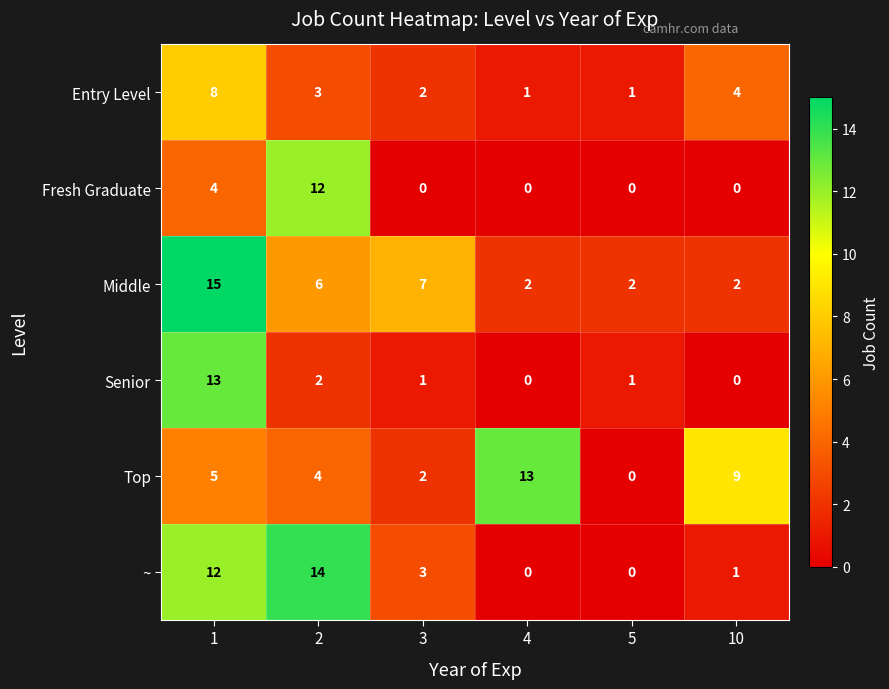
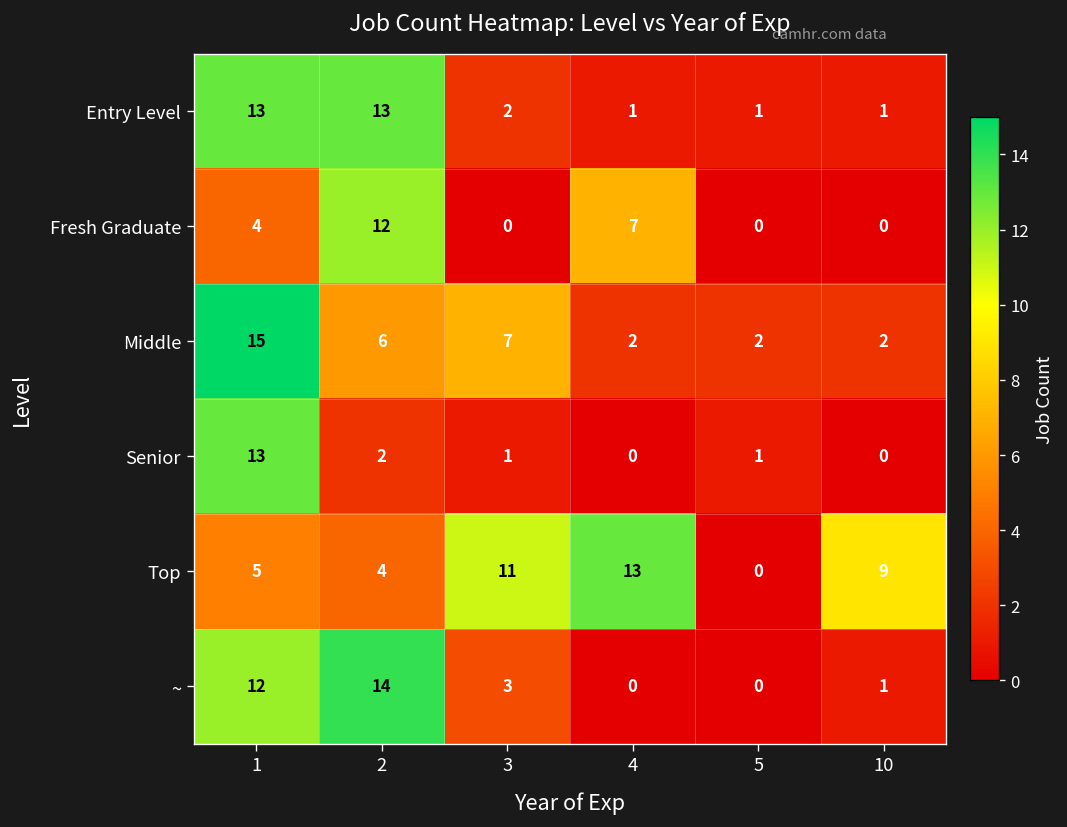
  {
    "Entry Level": {
-     "1": 8,
-     "2": 3,
+     "1": 13,
+     "2": 13,
      "3": 2,
      "4": 1,
      "5": 1,
-     "10": 4
+     "10": 1
    },
    "Fresh Graduate": {
      "1": 4,
      "2": 12,
      "3": 0,
-     "4": 0,
+     "4": 7,
      "5": 0,
      "10": 0
    },
    "Middle": {
      "1": 15,
      "2": 6,
      "3": 7,
      "4": 2,
      "5": 2,
      "10": 2
    },
    "Senior": {
      "1": 13,
      "2": 2,
      "3": 1,
      "4": 0,
      "5": 1,
      "10": 0
    },
    "Top": {
      "1": 5,
      "2": 4,
-     "3": 2,
+     "3": 11,
      "4": 13,
      "5": 0,
      "10": 9
    },
    "~": {
      "1": 12,
      "2": 14,
      "3": 3,
      "4": 0,
      "5": 0,
      "10": 1
    }
  }
